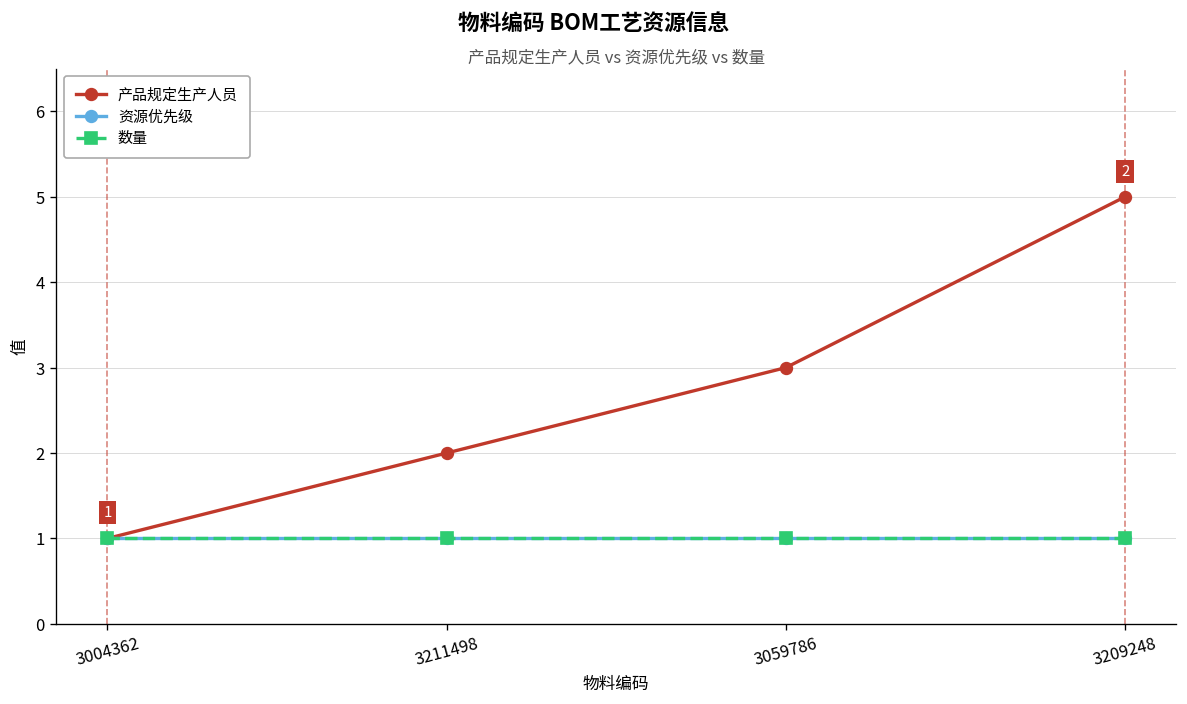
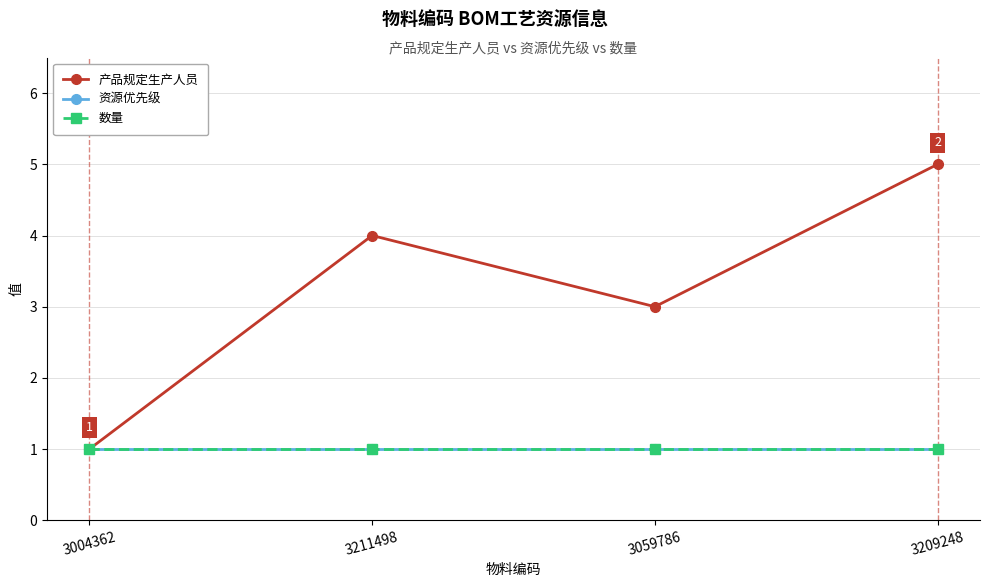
  {
    "产品规定生产人员": {
-     "3211498": 2,
+     "3211498": 4,
      "3059786": 3
    },
    "数量": {
      "3211498": 1,
      "3059786": 1,
      "3209248": 1
    }
  }
